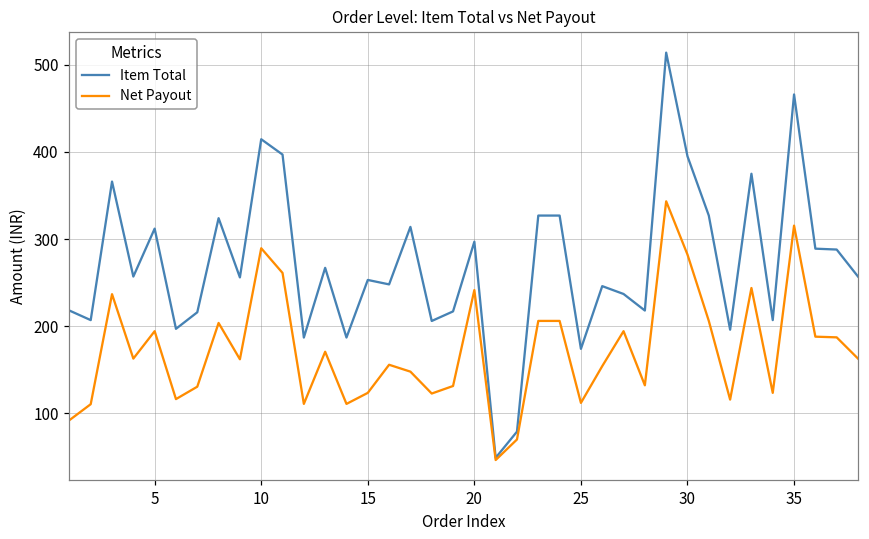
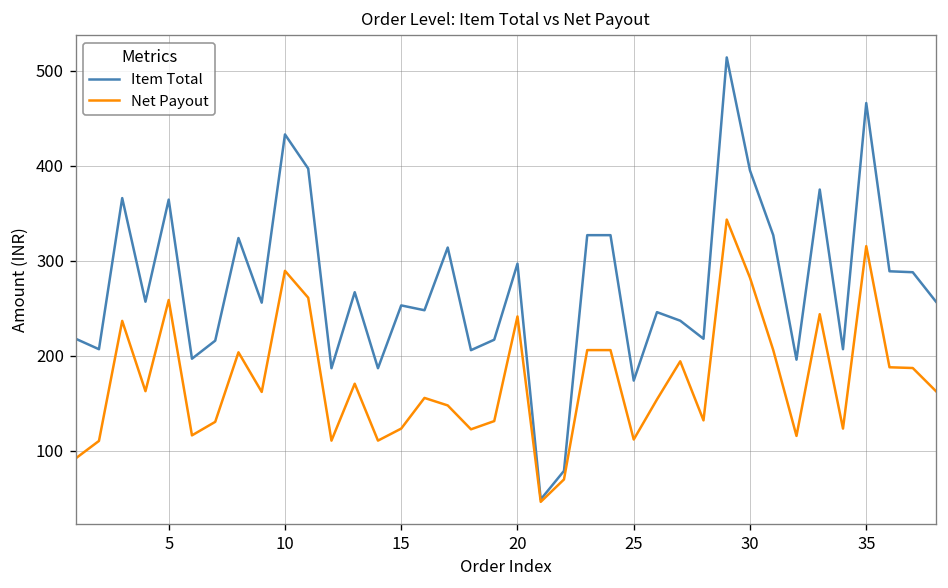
  {
    "Item Total": {
-     "5": 310,
-     "10": 410,
+     "5": 360,
+     "10": 430,
      "15": 250,
      "20": 300,
      "25": 170,
      "30": 400,
      "35": 470
    },
    "Net Payout": {
-     "5": 190,
+     "5": 260,
      "10": 290,
      "15": 120,
      "20": 240,
      "25": 110,
      "30": 280,
      "35": 320
    }
  }
